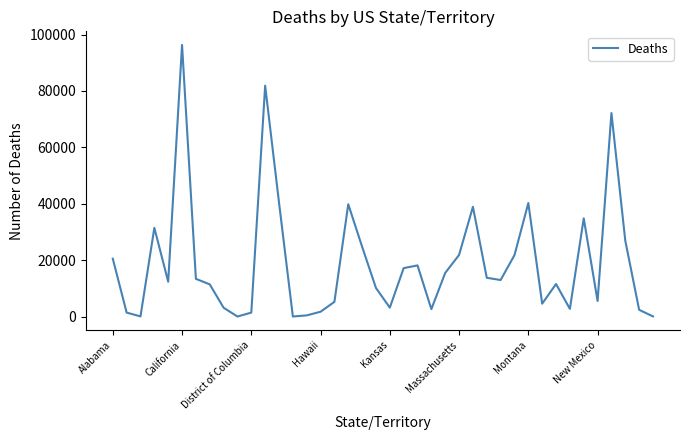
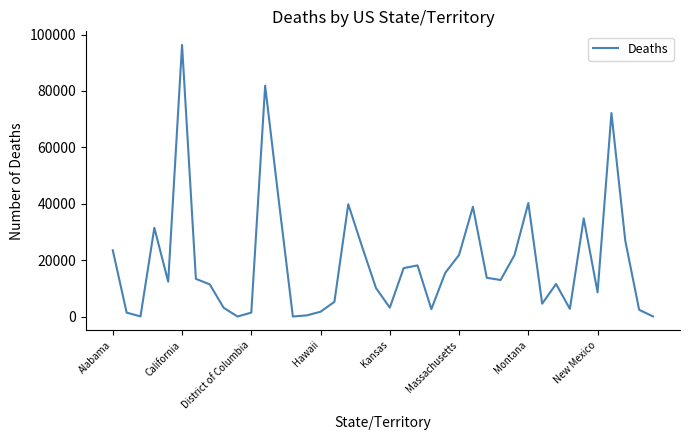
  {
-   "Alabama": 21000,
+   "Alabama": 23000,
    "California": 96000,
    "District of Columbia": 1000,
    "Hawaii": 2000,
    "Kansas": 3000,
    "Massachusetts": 22000,
    "Montana": 40000,
-   "New Mexico": 6000
+   "New Mexico": 9000
  }
